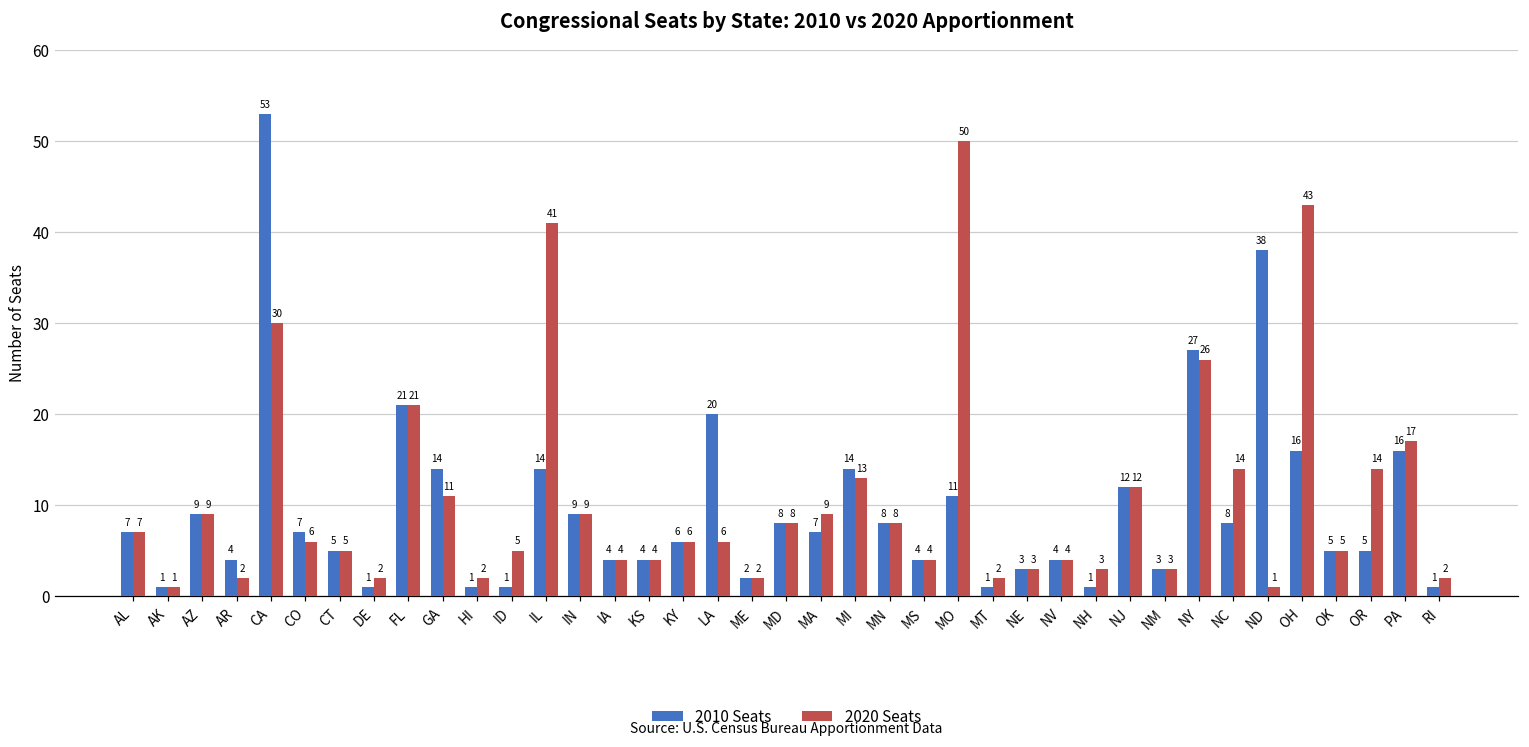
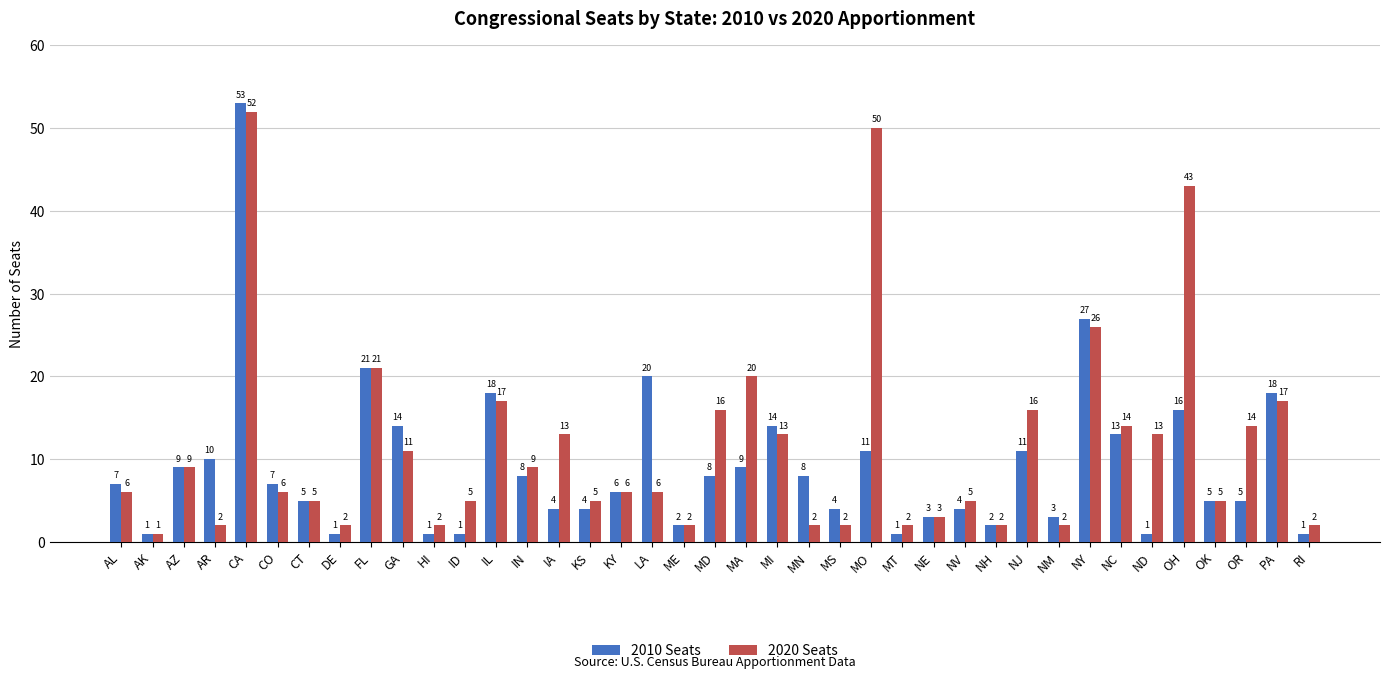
  {
    "2010 Seats": {
      "AL": 7,
      "AK": 1,
      "AZ": 9,
-     "AR": 4,
+     "AR": 10,
      "CA": 53,
      "CO": 7,
      "CT": 5,
      "DE": 1,
      "FL": 21,
      "GA": 14,
      "HI": 1,
      "ID": 1,
-     "IL": 14,
-     "IN": 9,
+     "IL": 18,
+     "IN": 8,
      "IA": 4,
      "KS": 4,
      "KY": 6,
      "LA": 20,
      "ME": 2,
      "MD": 8,
-     "MA": 7,
+     "MA": 9,
      "MI": 14,
      "MN": 8,
      "MS": 4,
      "MO": 11,
      "MT": 1,
      "NE": 3,
      "NV": 4,
-     "NH": 1,
-     "NJ": 12,
+     "NH": 2,
+     "NJ": 11,
      "NM": 3,
      "NY": 27,
-     "NC": 8,
-     "ND": 38,
+     "NC": 13,
+     "ND": 1,
      "OH": 16,
      "OK": 5,
      "OR": 5,
-     "PA": 16,
+     "PA": 18,
      "RI": 1
    },
    "2020 Seats": {
-     "AL": 7,
+     "AL": 6,
      "AK": 1,
      "AZ": 9,
      "AR": 2,
-     "CA": 30,
+     "CA": 52,
      "CO": 6,
      "CT": 5,
      "DE": 2,
      "FL": 21,
      "GA": 11,
      "HI": 2,
      "ID": 5,
-     "IL": 41,
+     "IL": 17,
      "IN": 9,
-     "IA": 4,
-     "KS": 4,
+     "IA": 13,
+     "KS": 5,
      "KY": 6,
      "LA": 6,
      "ME": 2,
-     "MD": 8,
-     "MA": 9,
+     "MD": 16,
+     "MA": 20,
      "MI": 13,
-     "MN": 8,
-     "MS": 4,
+     "MN": 2,
+     "MS": 2,
      "MO": 50,
      "MT": 2,
      "NE": 3,
-     "NV": 4,
-     "NH": 3,
-     "NJ": 12,
-     "NM": 3,
+     "NV": 5,
+     "NH": 2,
+     "NJ": 16,
+     "NM": 2,
      "NY": 26,
      "NC": 14,
-     "ND": 1,
+     "ND": 13,
      "OH": 43,
      "OK": 5,
      "OR": 14,
      "PA": 17,
      "RI": 2
    }
  }
